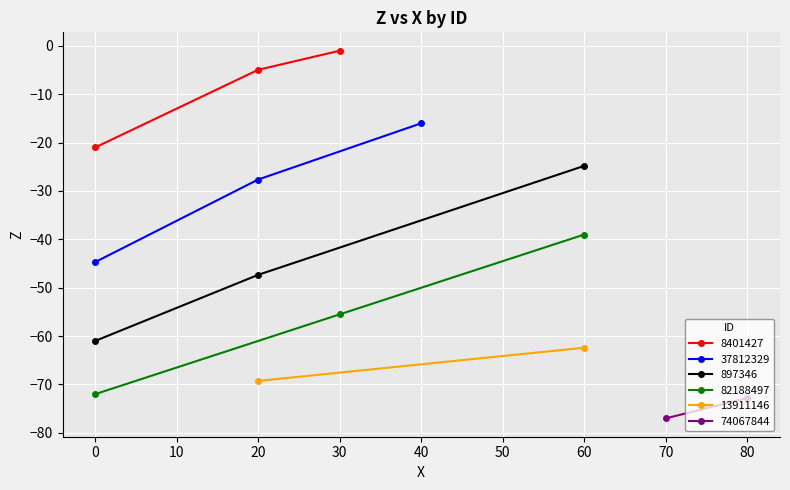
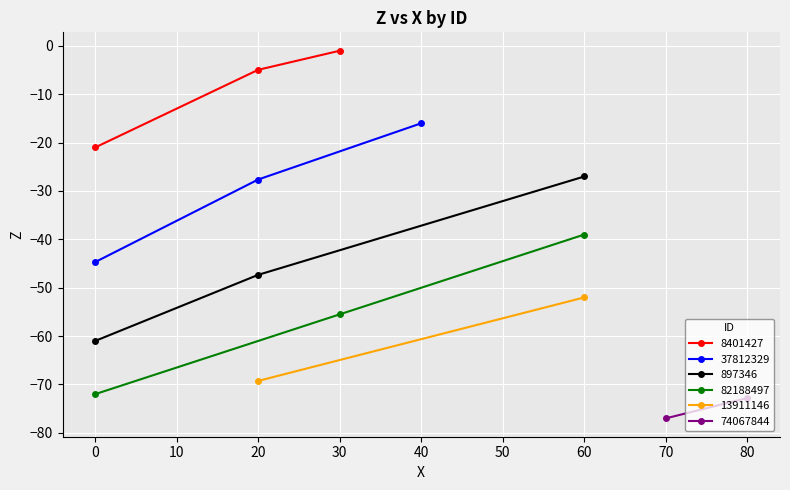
  {
    "8401427": {
      "0": -21,
      "20": -5,
      "30": -1
    },
    "37812329": {
      "0": -45,
      "20": -28,
      "40": -16
    },
    "897346": {
      "0": -61,
      "20": -47,
-     "60": -25
+     "60": -27
    },
    "82188497": {
      "0": -72,
      "30": -56,
      "60": -39
    },
    "13911146": {
      "20": -69,
-     "60": -62
+     "60": -52
    },
    "74067844": {
      "70": -77
    }
  }
